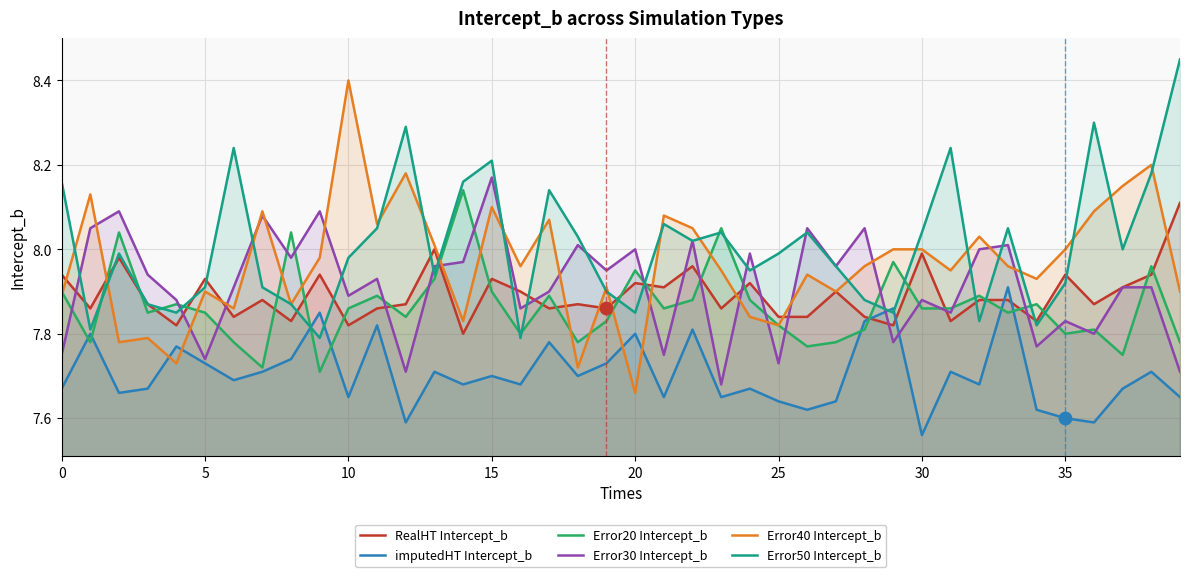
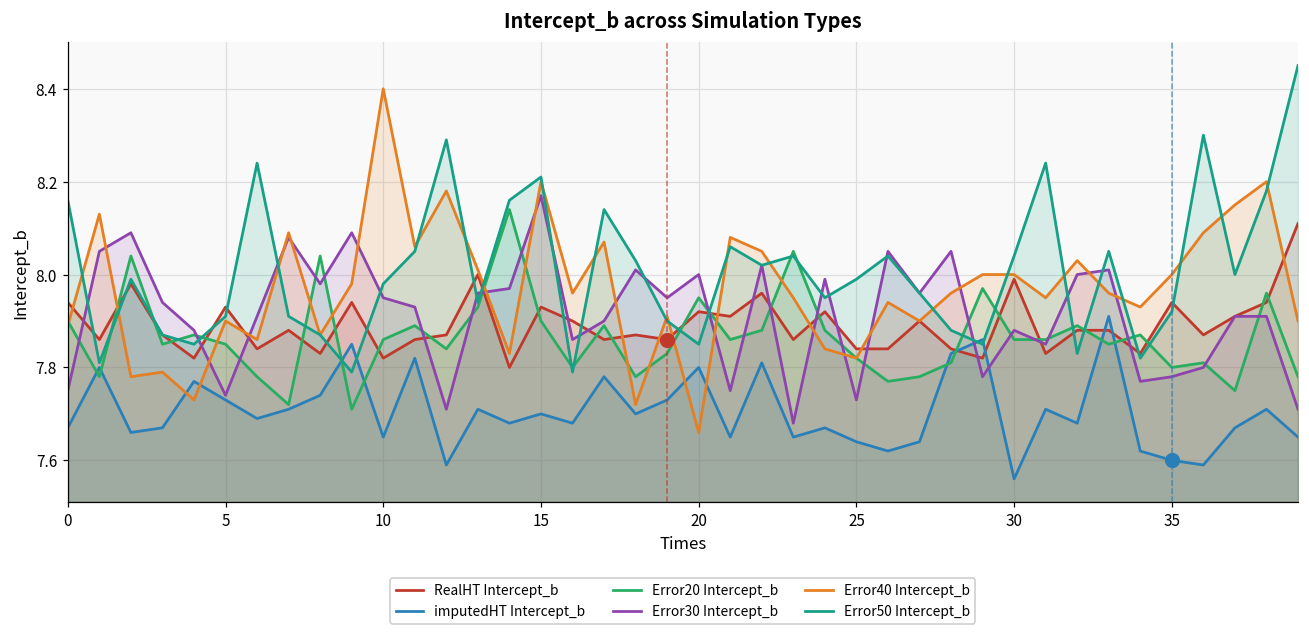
  {
    "Error30 Intercept_b": {
      "0": 7.75,
      "5": 7.74,
-     "10": 7.89,
+     "10": 7.95,
      "15": 8.17,
      "20": 8.00,
      "25": 7.73,
      "30": 7.88,
-     "35": 7.83
+     "35": 7.78
    },
    "Error40 Intercept_b": {
      "0": 7.89,
      "5": 7.9,
      "10": 8.4,
-     "15": 8.1,
+     "15": 8.2,
      "20": 7.66,
      "30": 8.0,
      "35": 8.0
    }
  }
